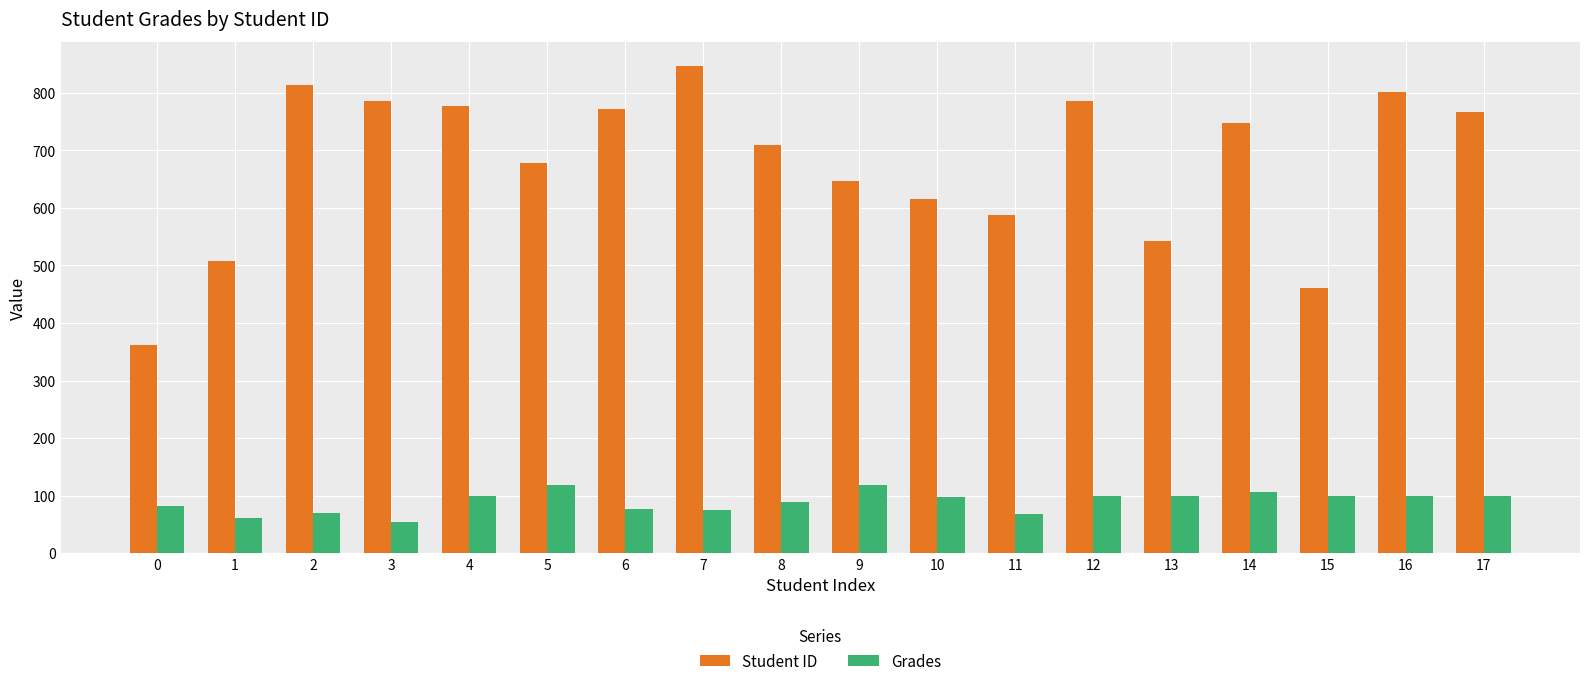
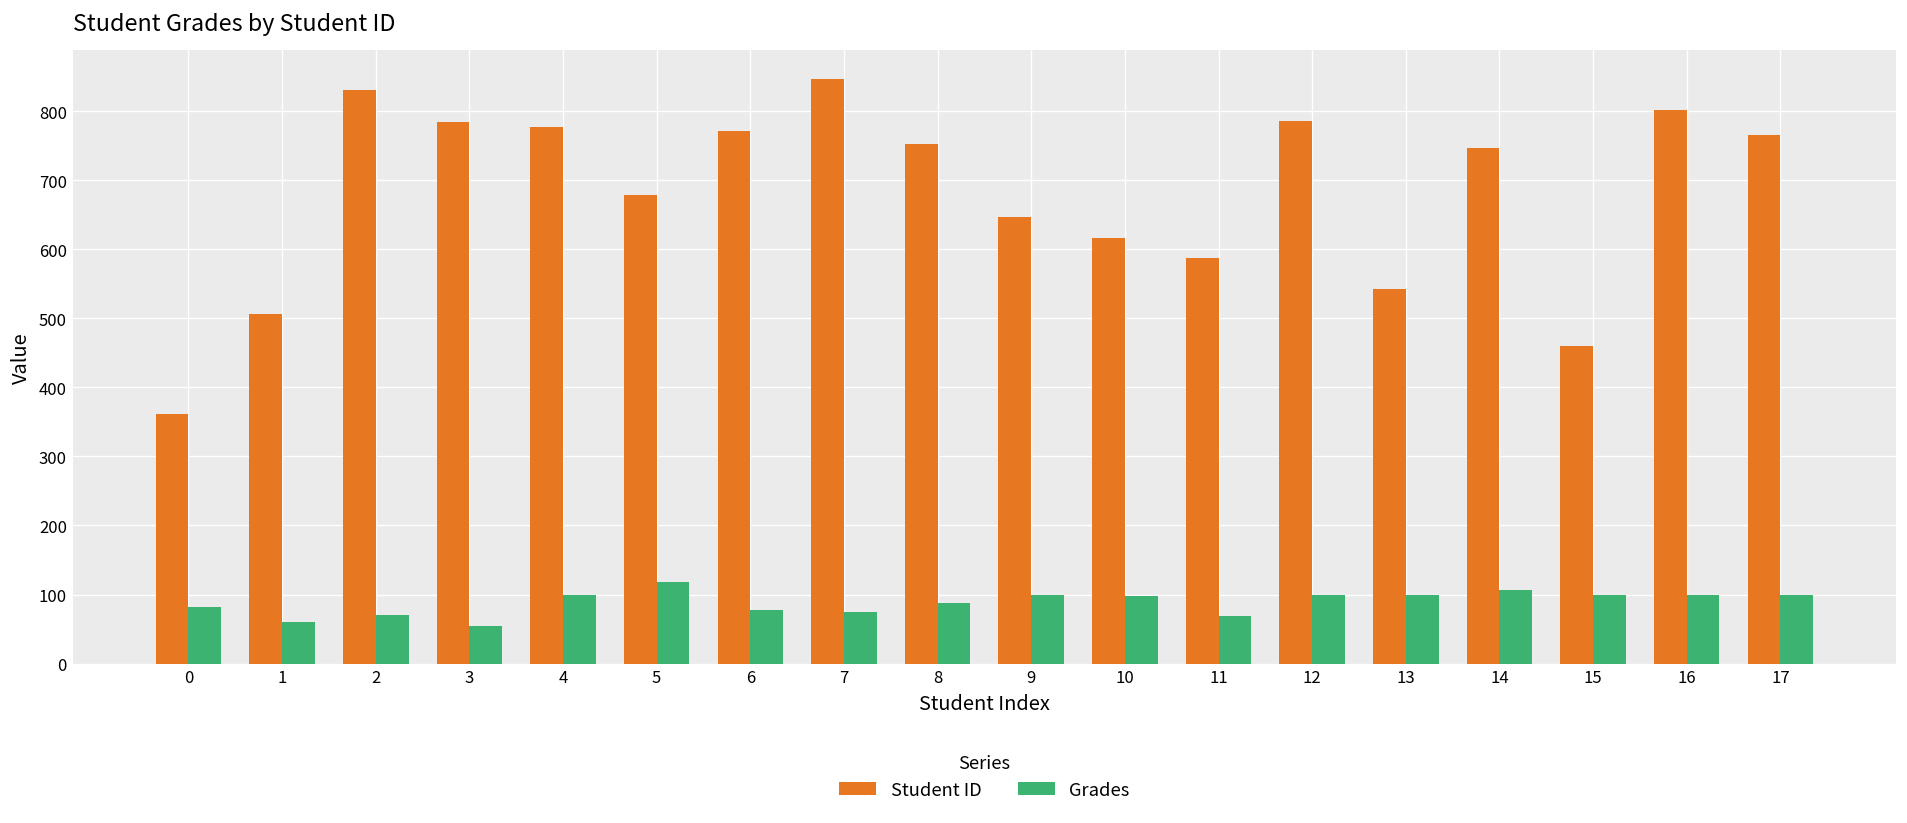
  {
    "Student ID": {
      "0": 360,
      "1": 510,
-     "2": 810,
+     "2": 830,
      "3": 790,
      "4": 780,
      "5": 680,
      "6": 770,
      "7": 850,
-     "8": 710,
+     "8": 750,
      "9": 650,
      "10": 620,
      "11": 590,
      "12": 790,
      "13": 540,
      "14": 750,
      "15": 460,
      "16": 800,
      "17": 770
    },
    "Grades": {
      "0": 80,
      "1": 60,
      "2": 70,
      "3": 50,
      "4": 100,
      "5": 120,
      "6": 80,
      "7": 70,
      "8": 90,
-     "9": 120,
+     "9": 100,
      "10": 100,
      "11": 70,
      "12": 100,
      "13": 100,
      "14": 110,
      "15": 100,
      "16": 100,
      "17": 100
    }
  }
